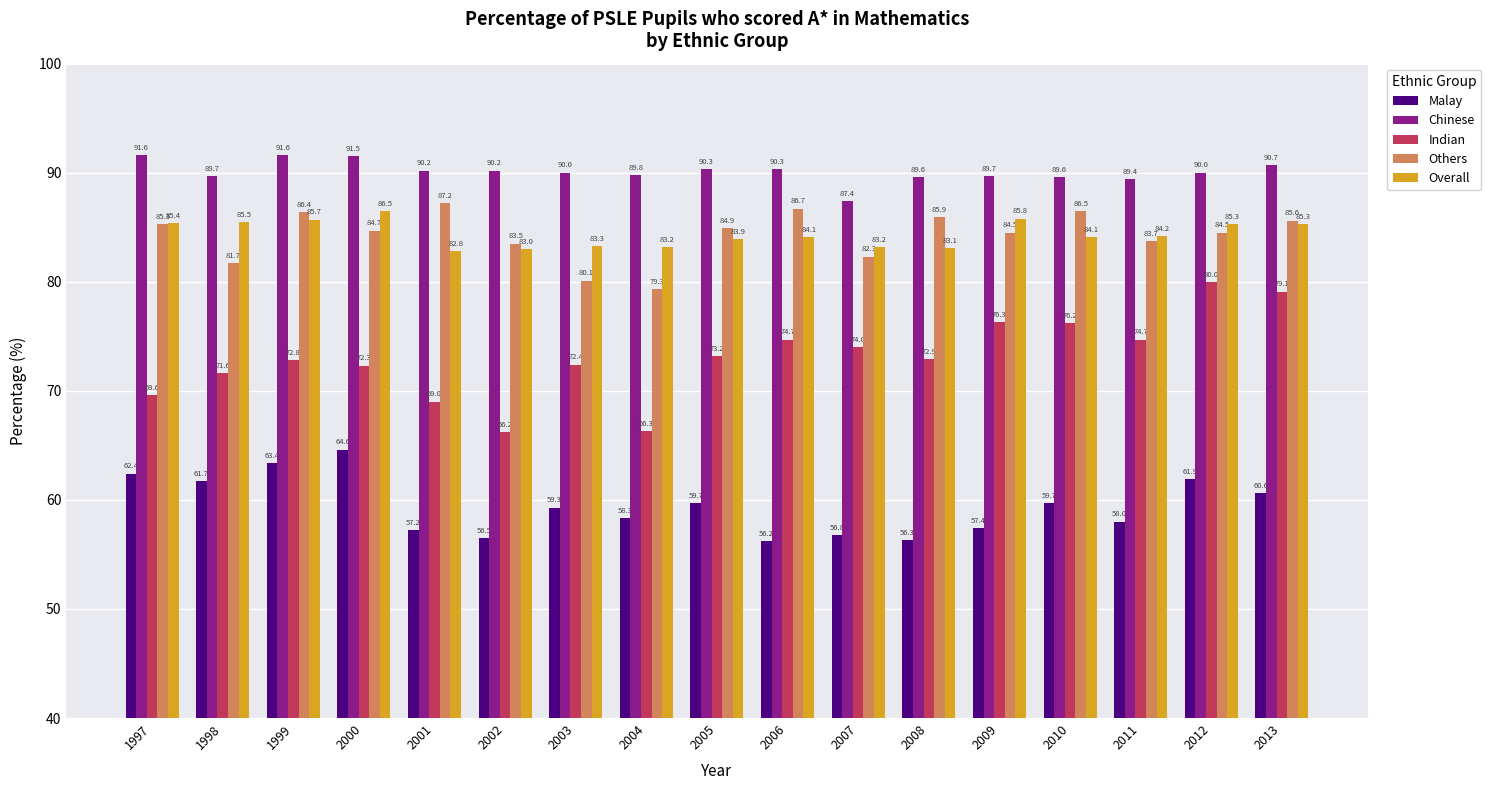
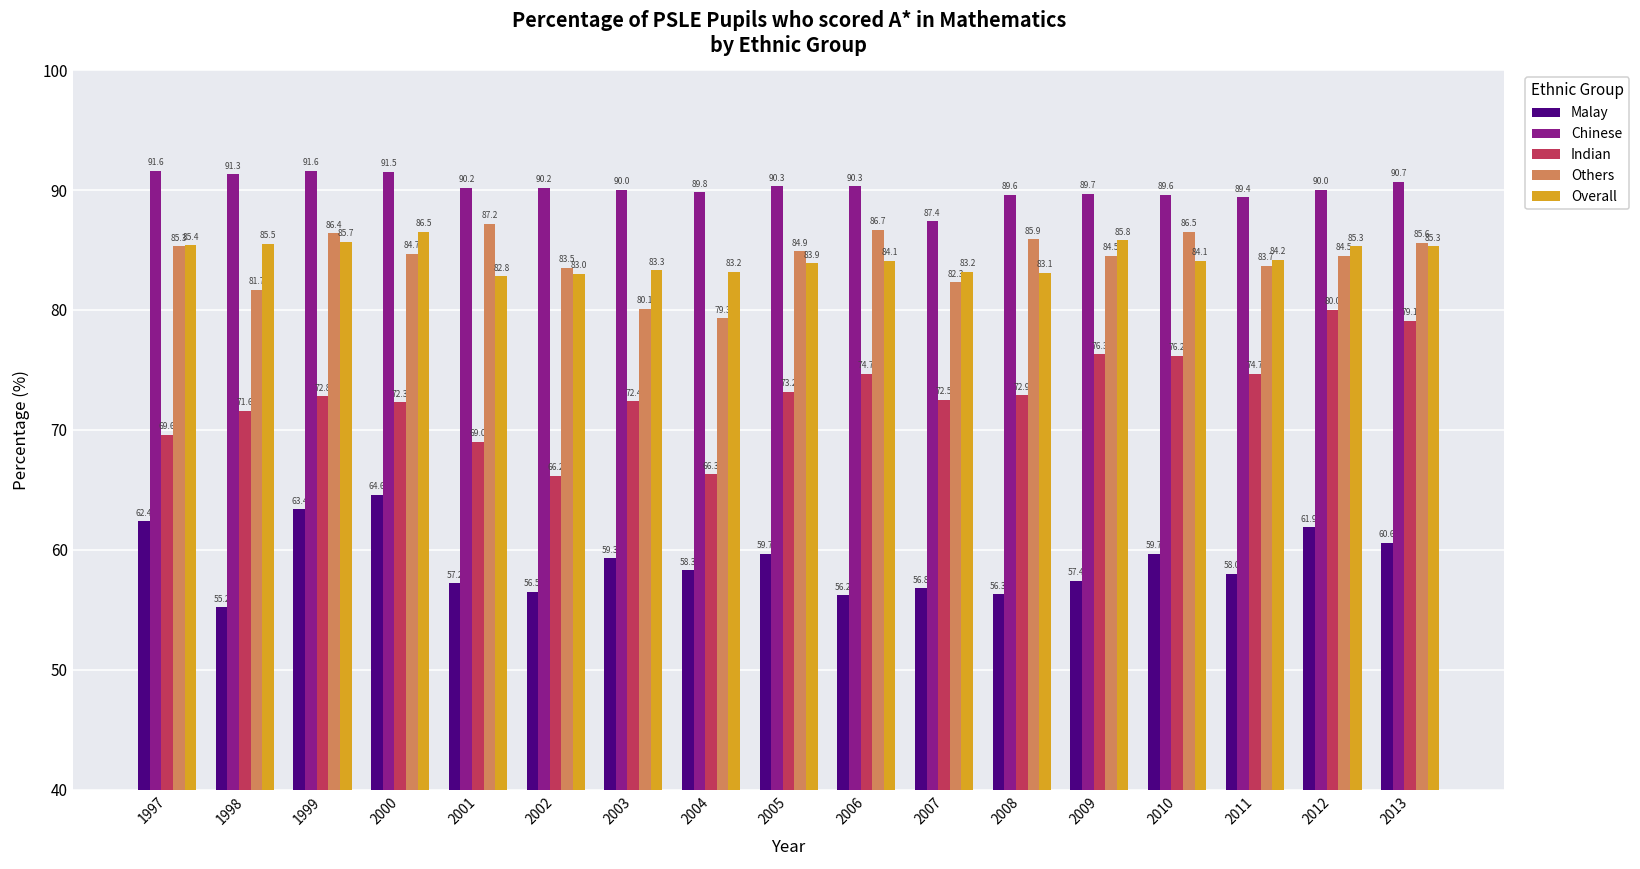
  {
    "Malay": {
      "1997": 62.4,
-     "1998": 61.7,
+     "1998": 55.2,
      "1999": 63.4,
      "2000": 64.6,
      "2001": 57.2,
      "2002": 56.5,
      "2003": 59.3,
      "2004": 58.3,
      "2005": 59.7,
      "2006": 56.2,
      "2007": 56.8,
      "2008": 56.3,
      "2009": 57.4,
      "2010": 59.7,
      "2011": 58.0,
      "2012": 61.9,
      "2013": 60.6
    },
    "Chinese": {
      "1997": 91.6,
-     "1998": 89.7,
+     "1998": 91.3,
      "1999": 91.6,
      "2000": 91.5,
      "2001": 90.2,
      "2002": 90.2,
      "2003": 90.0,
      "2004": 89.8,
      "2005": 90.3,
      "2006": 90.3,
      "2007": 87.4,
      "2008": 89.6,
      "2009": 89.7,
      "2010": 89.6,
      "2011": 89.4,
      "2012": 90.0,
      "2013": 90.7
    },
    "Indian": {
      "1997": 69.6,
      "1998": 71.6,
      "1999": 72.8,
      "2000": 72.3,
      "2001": 69.0,
      "2002": 66.2,
      "2003": 72.4,
      "2004": 66.3,
      "2005": 73.2,
      "2006": 74.7,
-     "2007": 74.0,
+     "2007": 72.5,
      "2008": 72.9,
      "2009": 76.3,
      "2010": 76.2,
      "2011": 74.7,
      "2012": 80.0,
      "2013": 79.1
    },
    "Others": {
      "1998": 81.7,
      "1999": 86.4,
      "2000": 84.7,
      "2001": 87.2,
      "2002": 83.5,
      "2003": 80.1,
      "2004": 79.3,
      "2005": 84.9,
      "2006": 86.7,
      "2007": 82.3,
      "2008": 85.9,
      "2009": 84.5,
      "2010": 86.5,
      "2011": 83.7,
      "2012": 84.5
    },
    "Overall": {
      "1998": 85.5,
      "1999": 85.7,
      "2000": 86.5,
      "2001": 82.8,
      "2002": 83.0,
      "2003": 83.3,
      "2004": 83.2,
      "2005": 83.9,
      "2006": 84.1,
      "2007": 83.2,
      "2008": 83.1,
      "2009": 85.8,
      "2010": 84.1,
      "2011": 84.2,
      "2012": 85.3
    }
  }
